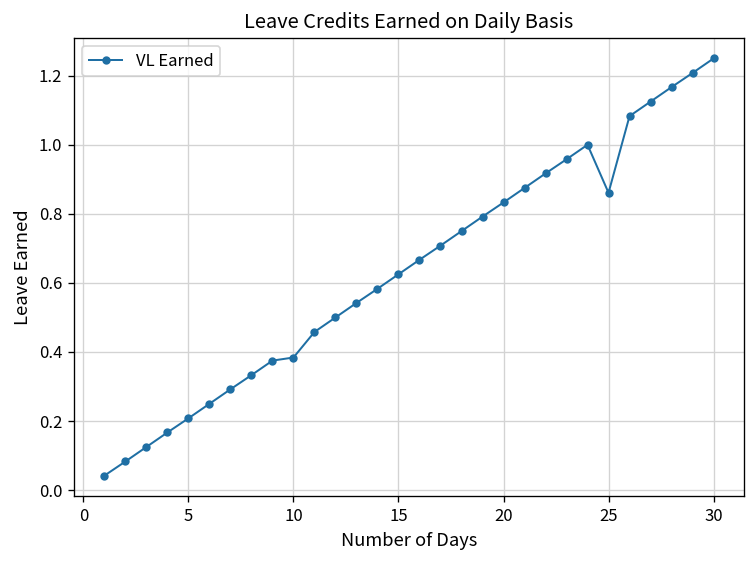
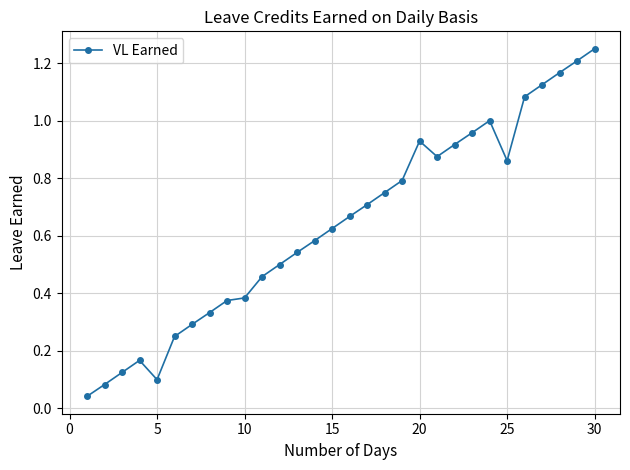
  {
-   "5": 0.21,
+   "5": 0.10,
    "10": 0.38,
    "15": 0.63,
-   "20": 0.83,
+   "20": 0.93,
    "25": 0.86,
    "30": 1.25
  }
